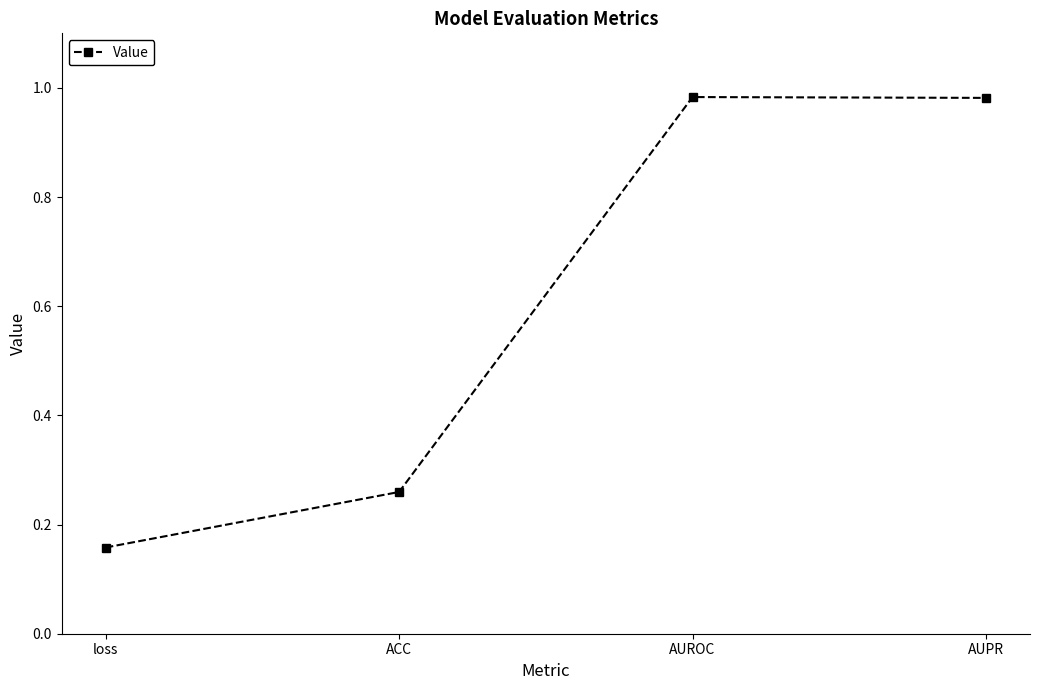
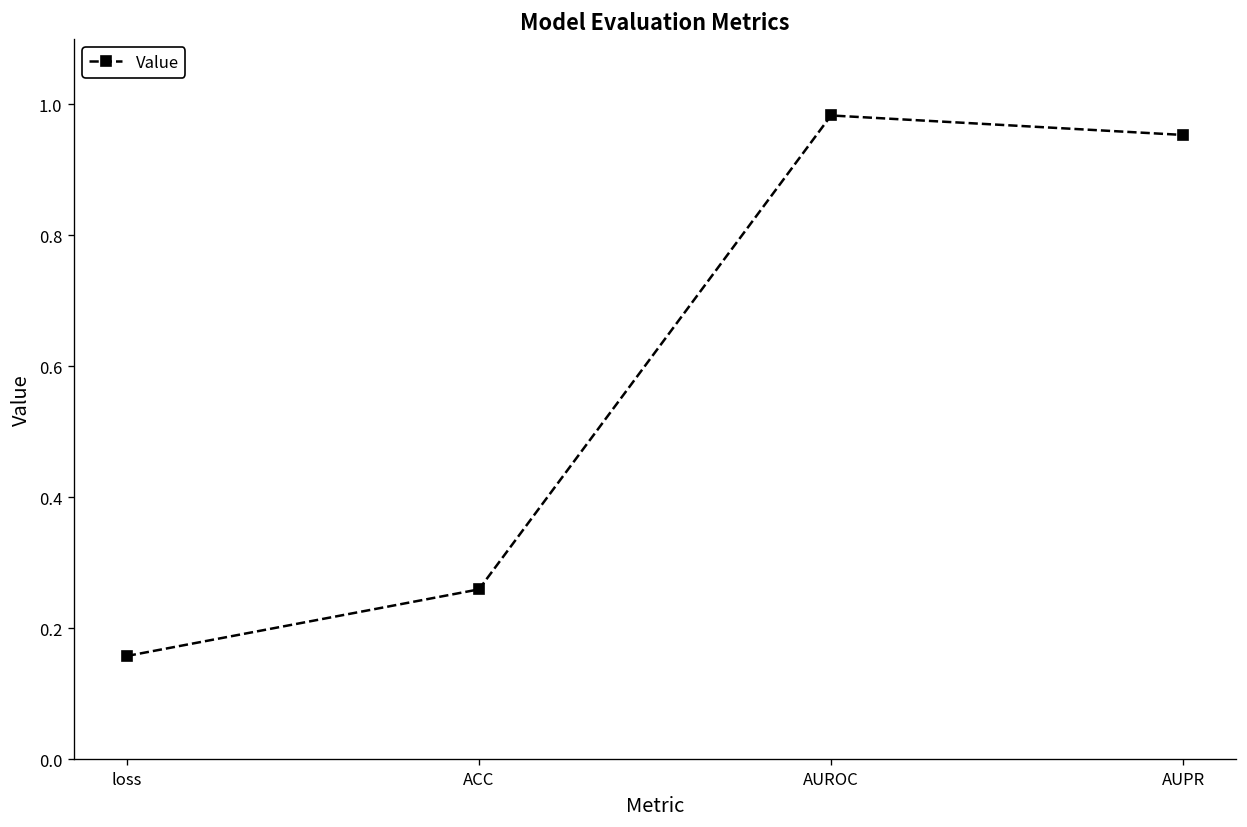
  {
    "loss": 0.16,
    "ACC": 0.26,
    "AUROC": 0.98,
-   "AUPR": 0.98
+   "AUPR": 0.95
  }
